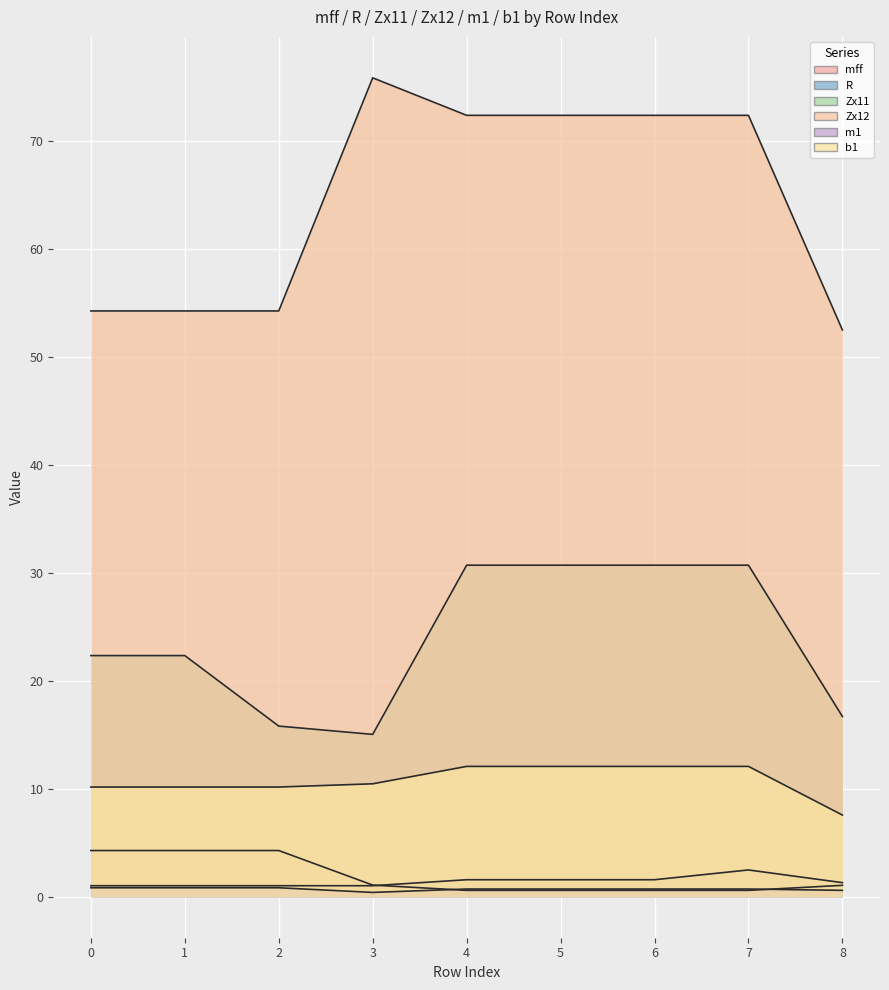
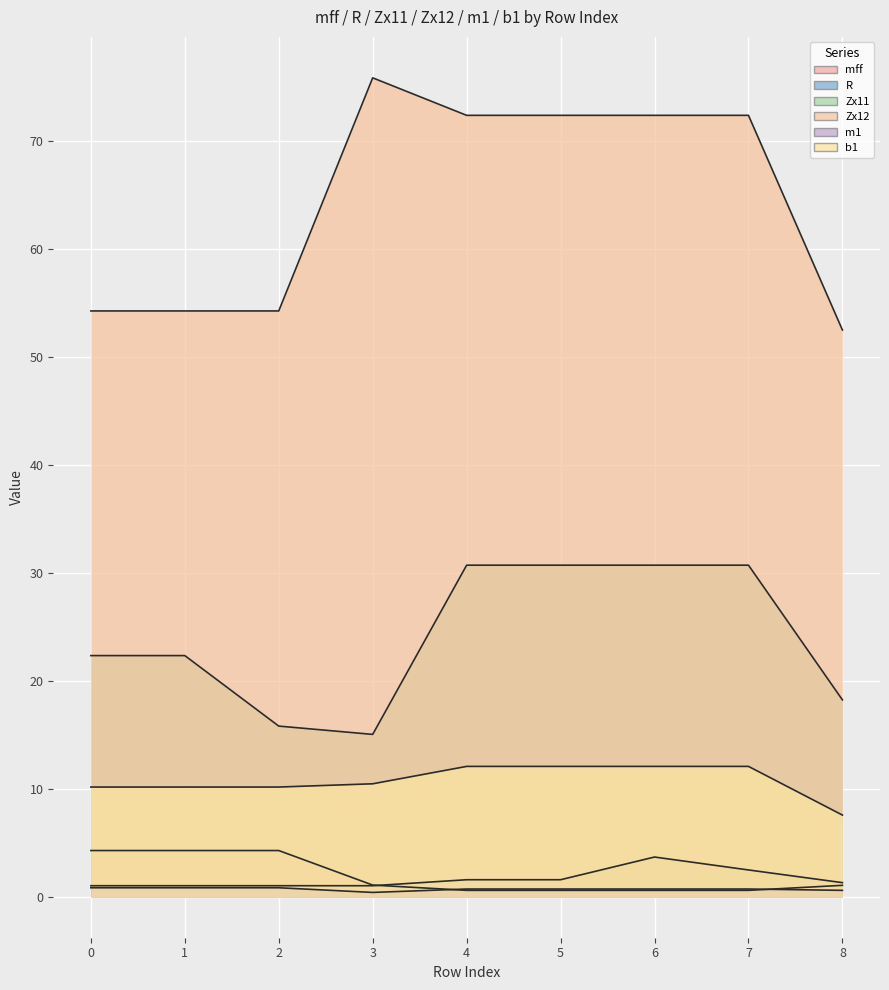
  {
    "R": {
      "4": 1.6,
      "5": 1.6,
-     "6": 1.6,
+     "6": 3.7,
      "7": 2.5,
      "8": 1.3
    },
    "Zx11": {
      "0": 22.4,
      "1": 22.4,
      "2": 15.8,
      "3": 15.0,
      "4": 30.7,
      "5": 30.7,
      "6": 30.7,
      "7": 30.7,
-     "8": 16.7
+     "8": 18.2
    },
    "m1": {
      "3": 0.4,
      "8": 0.6
    }
  }
